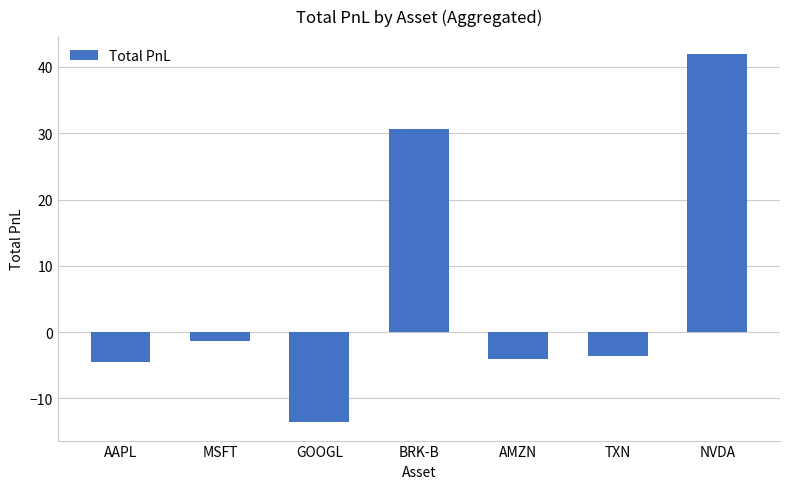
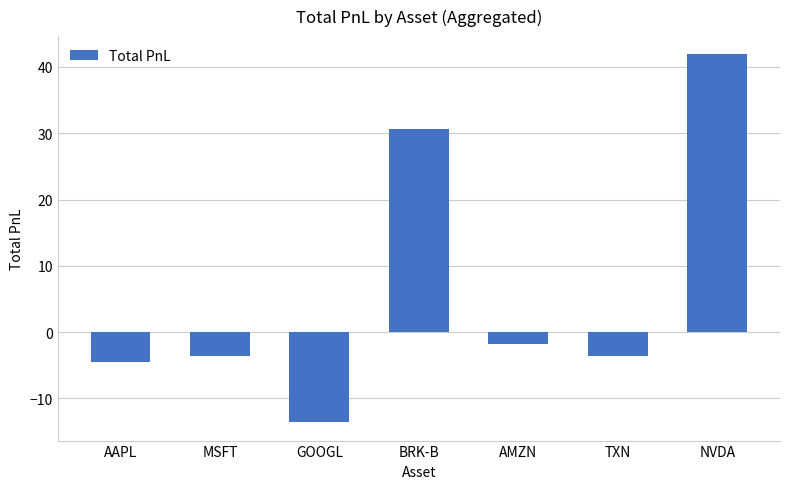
  {
    "AAPL": -5,
-   "MSFT": -1,
+   "MSFT": -4,
    "GOOGL": -14,
    "BRK-B": 31,
-   "AMZN": -4,
+   "AMZN": -2,
    "TXN": -4,
    "NVDA": 42
  }
